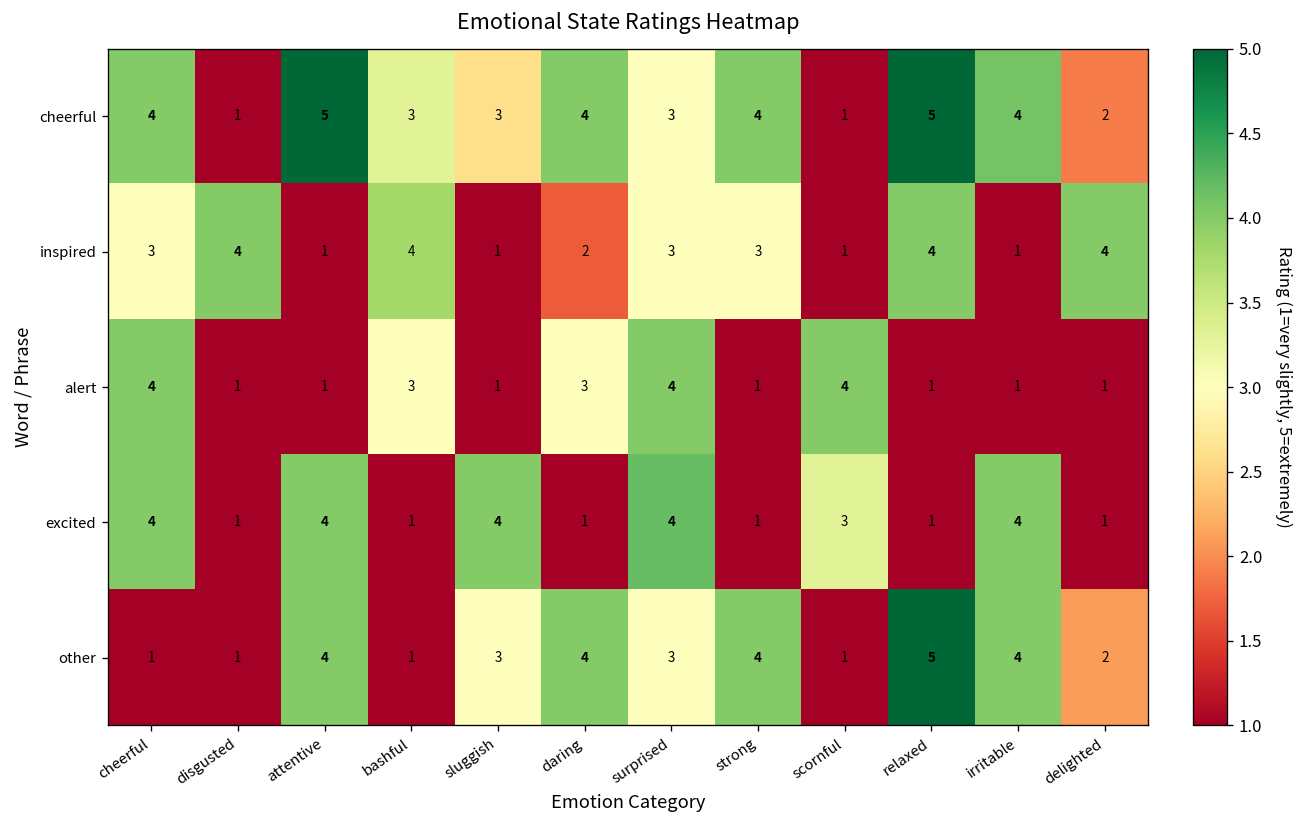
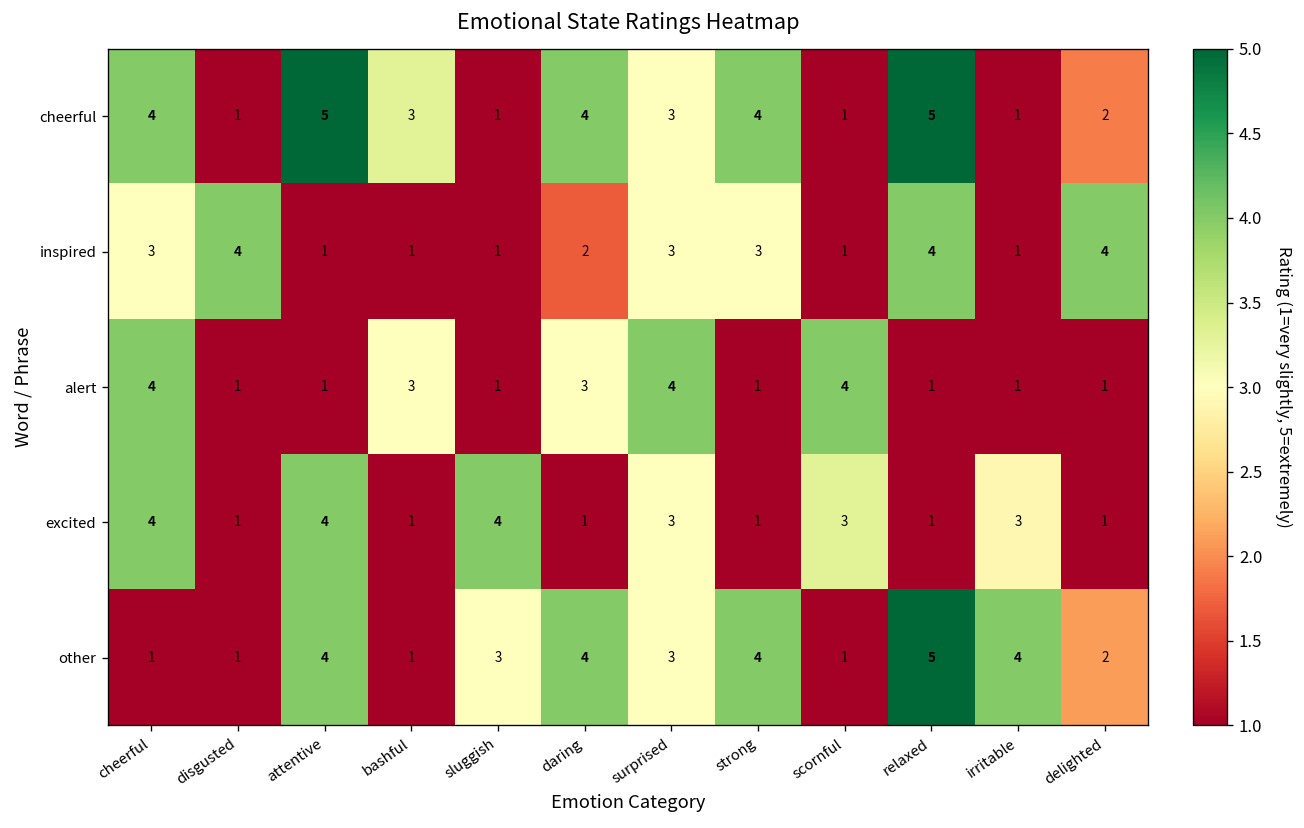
  {
    "cheerful": {
      "cheerful": 4,
      "disgusted": 1,
      "attentive": 5,
      "bashful": 3,
-     "sluggish": 3,
+     "sluggish": 1,
      "daring": 4,
      "surprised": 3,
      "strong": 4,
      "scornful": 1,
      "relaxed": 5,
-     "irritable": 4,
+     "irritable": 1,
      "delighted": 2
    },
    "inspired": {
      "cheerful": 3,
      "disgusted": 4,
      "attentive": 1,
-     "bashful": 4,
+     "bashful": 1,
      "sluggish": 1,
      "daring": 2,
      "surprised": 3,
      "strong": 3,
      "scornful": 1,
      "relaxed": 4,
      "irritable": 1,
      "delighted": 4
    },
    "alert": {
      "cheerful": 4,
      "disgusted": 1,
      "attentive": 1,
      "bashful": 3,
      "sluggish": 1,
      "daring": 3,
      "surprised": 4,
      "strong": 1,
      "scornful": 4,
      "relaxed": 1,
      "irritable": 1,
      "delighted": 1
    },
    "excited": {
      "cheerful": 4,
      "disgusted": 1,
      "attentive": 4,
      "bashful": 1,
      "sluggish": 4,
      "daring": 1,
-     "surprised": 4,
+     "surprised": 3,
      "strong": 1,
      "scornful": 3,
      "relaxed": 1,
-     "irritable": 4,
+     "irritable": 3,
      "delighted": 1
    },
    "other": {
      "cheerful": 1,
      "disgusted": 1,
      "attentive": 4,
      "bashful": 1,
      "sluggish": 3,
      "daring": 4,
      "surprised": 3,
      "strong": 4,
      "scornful": 1,
      "relaxed": 5,
      "irritable": 4,
      "delighted": 2
    }
  }
